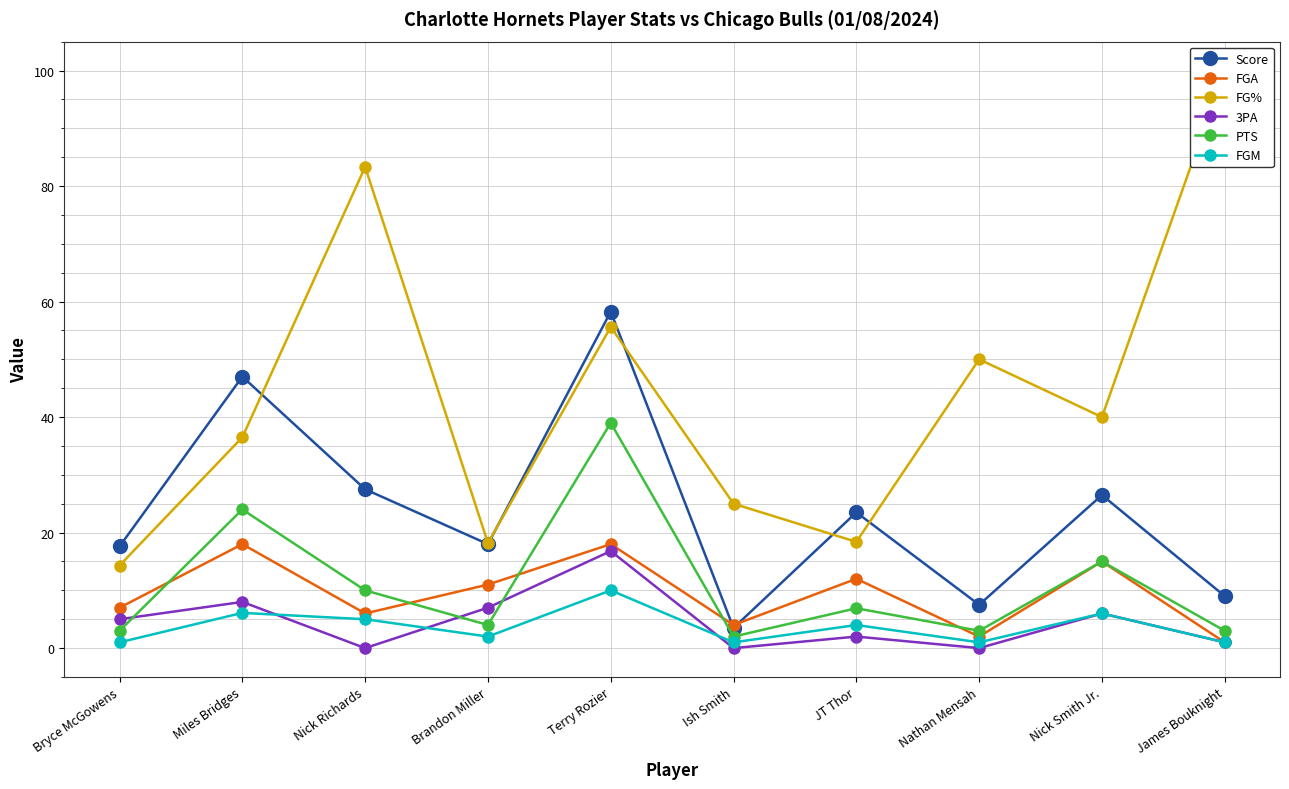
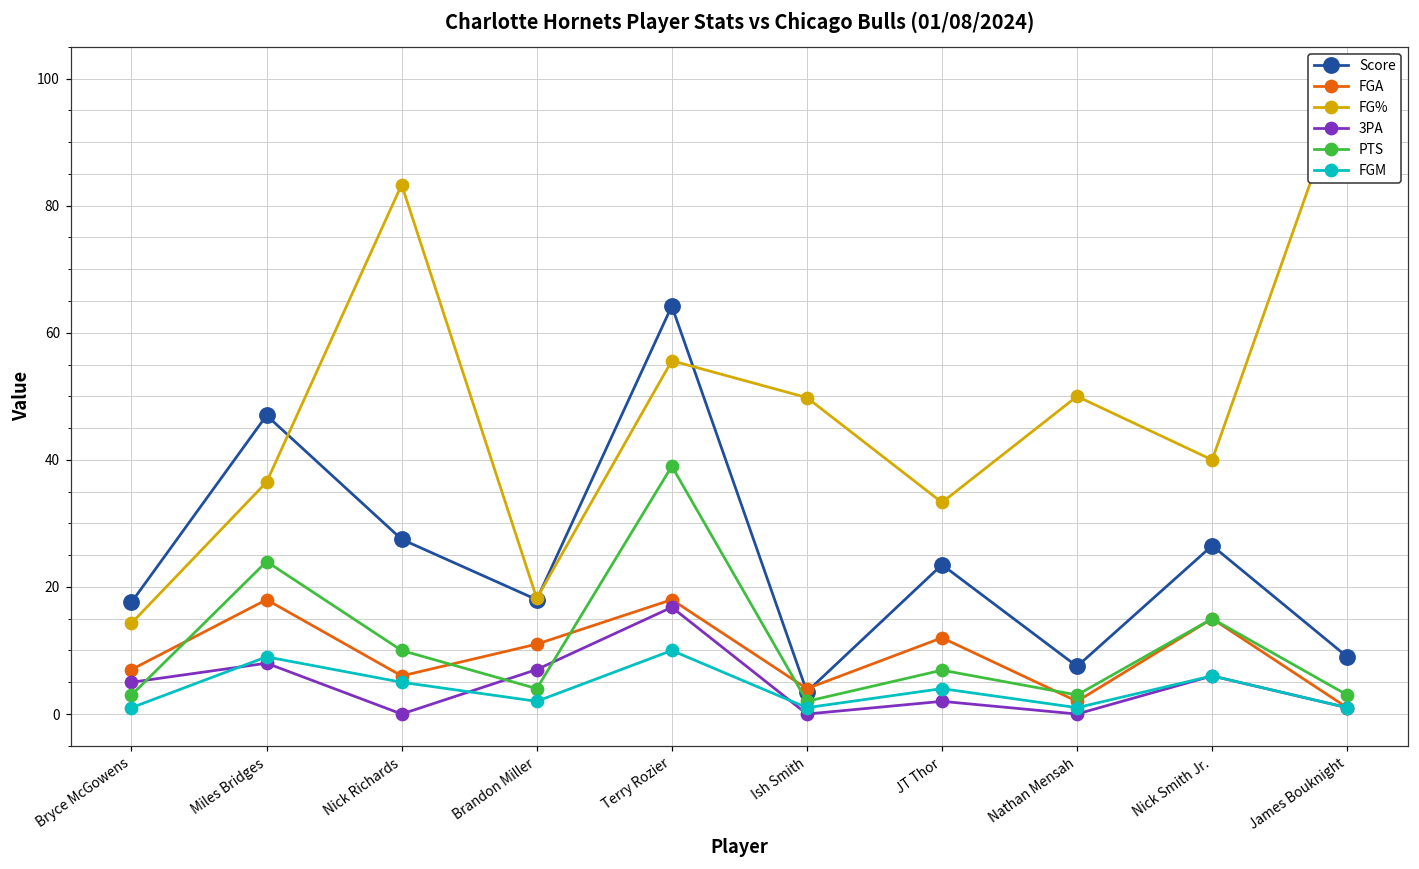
  {
    "Score": {
      "Bryce McGowens": 18,
      "Miles Bridges": 47,
      "Nick Richards": 28,
-     "Terry Rozier": 58,
+     "Terry Rozier": 64,
      "Ish Smith": 4,
      "JT Thor": 24,
      "Nathan Mensah": 8,
      "Nick Smith Jr.": 27,
      "James Bouknight": 9
    },
    "FGA": {
      "Bryce McGowens": 7,
      "Miles Bridges": 18,
      "Nick Richards": 6,
      "Brandon Miller": 11,
      "Terry Rozier": 18,
      "Ish Smith": 4,
      "JT Thor": 12,
      "Nathan Mensah": 2
    },
    "FG%": {
      "Bryce McGowens": 14,
      "Miles Bridges": 37,
      "Nick Richards": 83,
      "Terry Rozier": 56,
-     "Ish Smith": 25,
-     "JT Thor": 18,
+     "Ish Smith": 50,
+     "JT Thor": 33,
      "Nathan Mensah": 50,
      "Nick Smith Jr.": 40
    },
    "3PA": {
      "Bryce McGowens": 5,
      "Miles Bridges": 8,
      "Nick Richards": 0,
      "Brandon Miller": 7,
      "Terry Rozier": 17,
      "Ish Smith": 0,
      "JT Thor": 2,
      "Nathan Mensah": 0
    },
    "PTS": {
      "Bryce McGowens": 3,
      "Miles Bridges": 24,
      "Nick Richards": 10,
      "Brandon Miller": 4,
      "Terry Rozier": 39,
      "Ish Smith": 2,
      "JT Thor": 7,
      "Nathan Mensah": 3,
      "James Bouknight": 3
    },
    "FGM": {
      "Bryce McGowens": 1,
-     "Miles Bridges": 6,
+     "Miles Bridges": 9,
      "Nick Richards": 5,
      "Brandon Miller": 2,
      "Terry Rozier": 10,
      "Ish Smith": 1,
      "JT Thor": 4,
      "Nathan Mensah": 1
    }
  }
